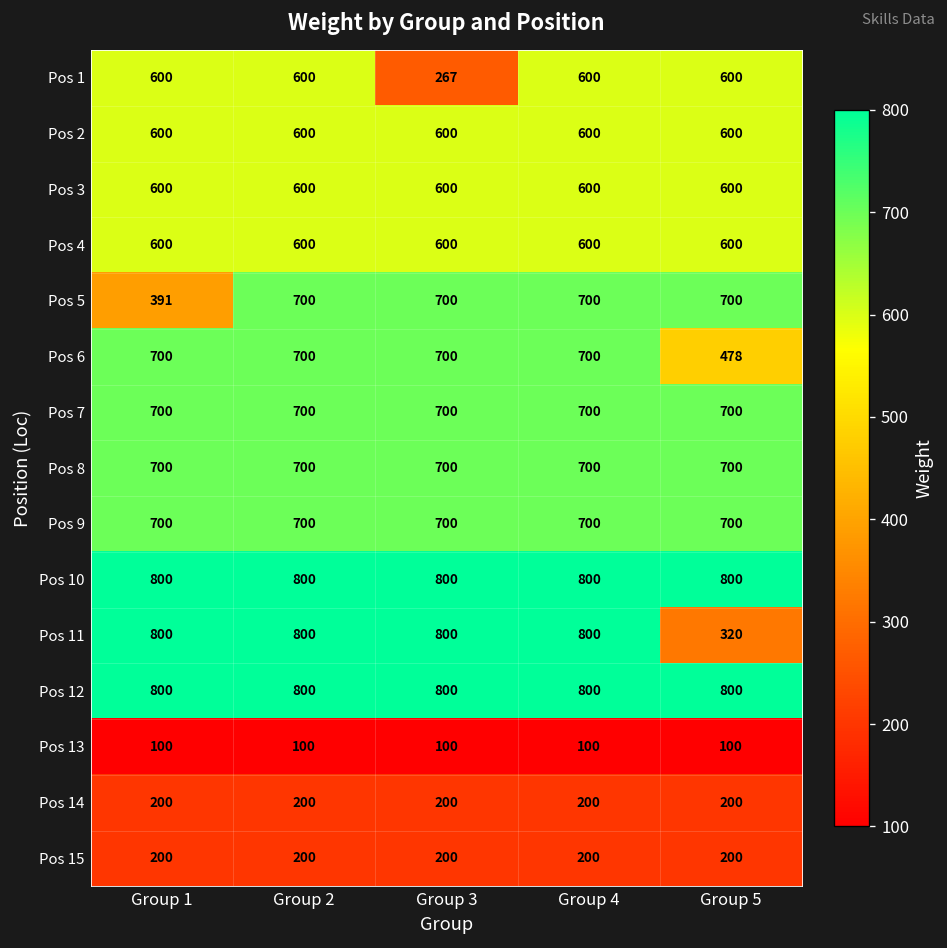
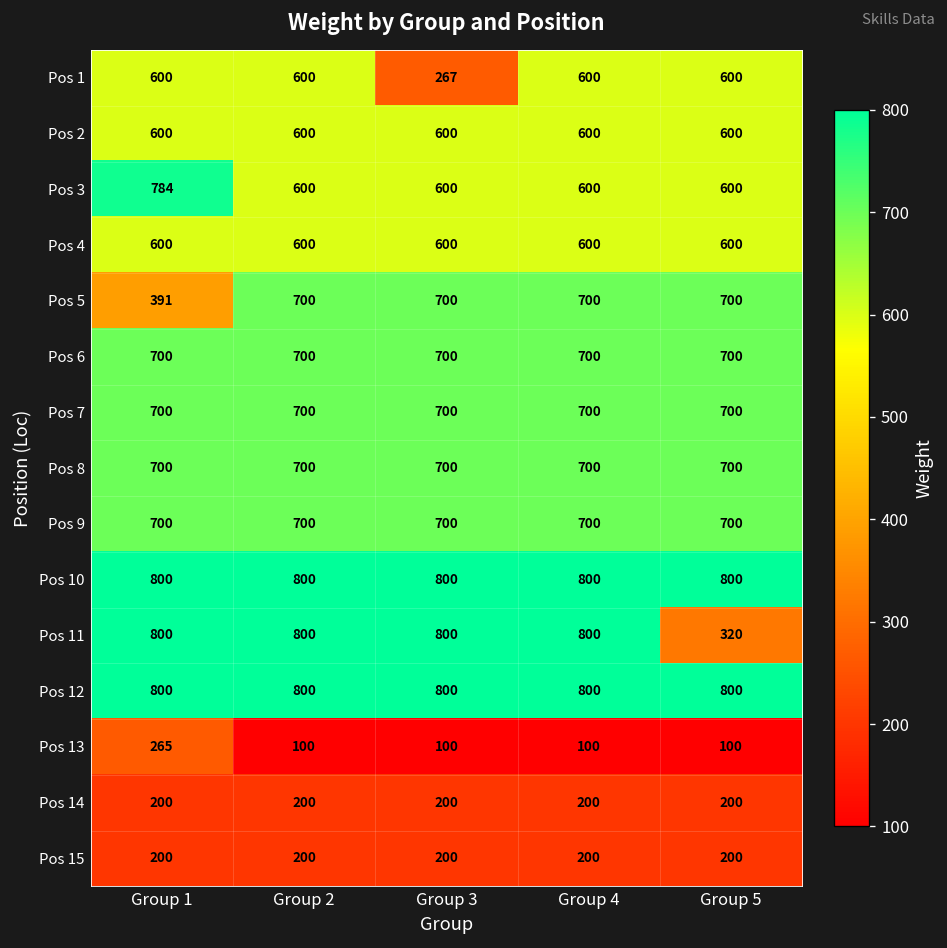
  {
    "Pos 1": {
      "Group 1": 600,
      "Group 2": 600,
      "Group 3": 267,
      "Group 4": 600,
      "Group 5": 600
    },
    "Pos 2": {
      "Group 1": 600,
      "Group 2": 600,
      "Group 3": 600,
      "Group 4": 600,
      "Group 5": 600
    },
    "Pos 3": {
-     "Group 1": 600,
+     "Group 1": 784,
      "Group 2": 600,
      "Group 3": 600,
      "Group 4": 600,
      "Group 5": 600
    },
    "Pos 4": {
      "Group 1": 600,
      "Group 2": 600,
      "Group 3": 600,
      "Group 4": 600,
      "Group 5": 600
    },
    "Pos 5": {
      "Group 1": 391,
      "Group 2": 700,
      "Group 3": 700,
      "Group 4": 700,
      "Group 5": 700
    },
    "Pos 6": {
      "Group 1": 700,
      "Group 2": 700,
      "Group 3": 700,
      "Group 4": 700,
-     "Group 5": 478
+     "Group 5": 700
    },
    "Pos 7": {
      "Group 1": 700,
      "Group 2": 700,
      "Group 3": 700,
      "Group 4": 700,
      "Group 5": 700
    },
    "Pos 8": {
      "Group 1": 700,
      "Group 2": 700,
      "Group 3": 700,
      "Group 4": 700,
      "Group 5": 700
    },
    "Pos 9": {
      "Group 1": 700,
      "Group 2": 700,
      "Group 3": 700,
      "Group 4": 700,
      "Group 5": 700
    },
    "Pos 10": {
      "Group 1": 800,
      "Group 2": 800,
      "Group 3": 800,
      "Group 4": 800,
      "Group 5": 800
    },
    "Pos 11": {
      "Group 1": 800,
      "Group 2": 800,
      "Group 3": 800,
      "Group 4": 800,
      "Group 5": 320
    },
    "Pos 12": {
      "Group 1": 800,
      "Group 2": 800,
      "Group 3": 800,
      "Group 4": 800,
      "Group 5": 800
    },
    "Pos 13": {
-     "Group 1": 100,
+     "Group 1": 265,
      "Group 2": 100,
      "Group 3": 100,
      "Group 4": 100,
      "Group 5": 100
    },
    "Pos 14": {
      "Group 1": 200,
      "Group 2": 200,
      "Group 3": 200,
      "Group 4": 200,
      "Group 5": 200
    },
    "Pos 15": {
      "Group 1": 200,
      "Group 2": 200,
      "Group 3": 200,
      "Group 4": 200,
      "Group 5": 200
    }
  }
